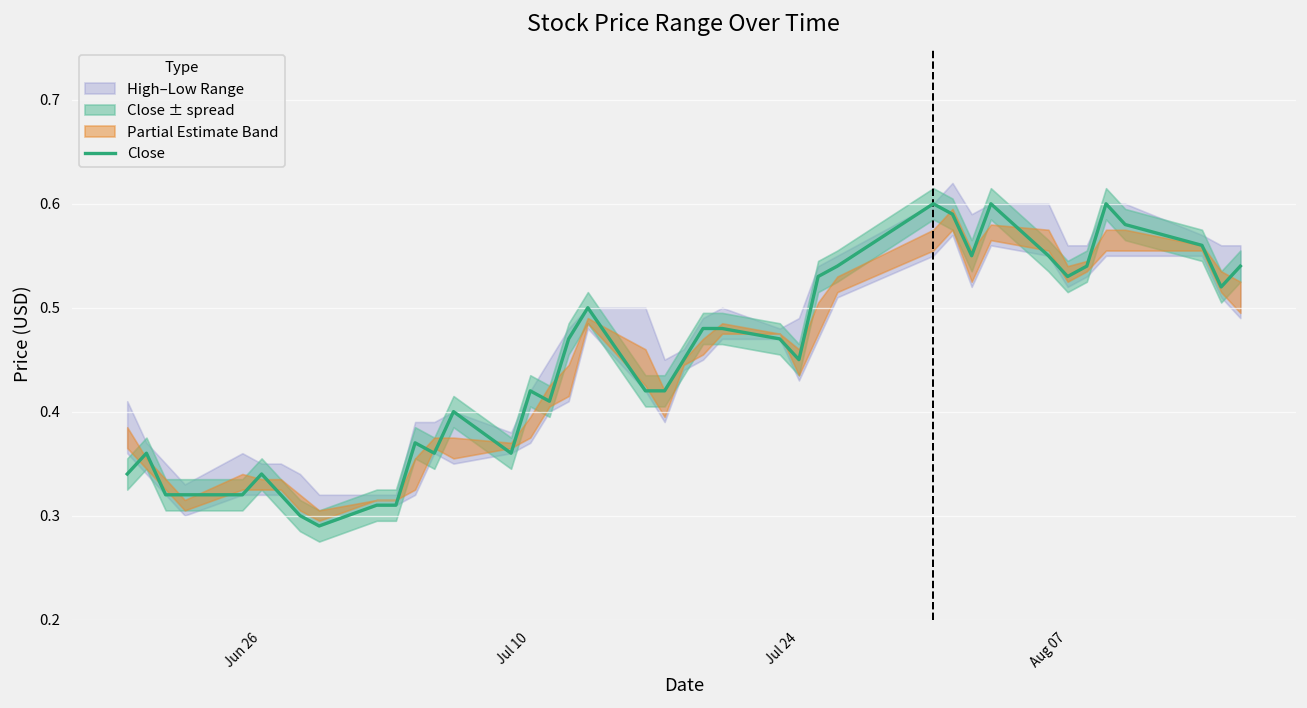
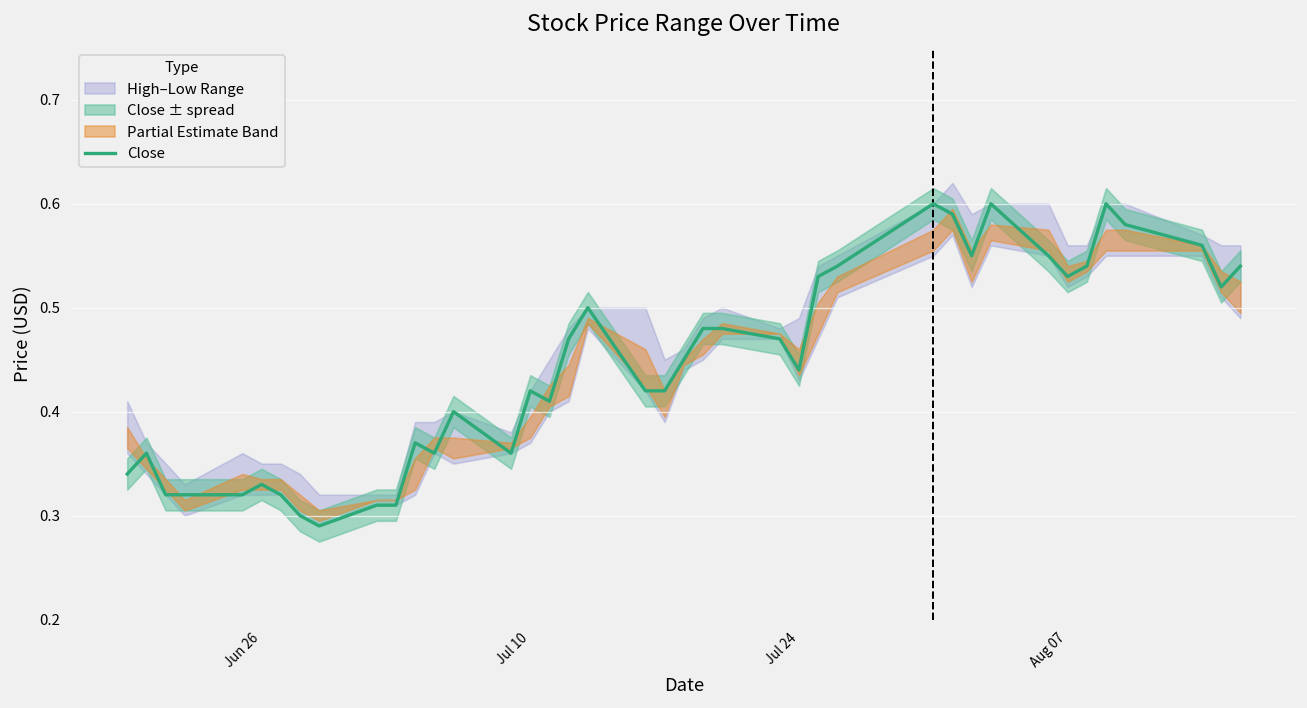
  {
    "Close": {
-     "Jun 26": 0.34,
-     "Jul 24": 0.45,
+     "Jun 26": 0.33,
+     "Jul 24": 0.44,
      "Aug 07": 0.53
    }
  }
